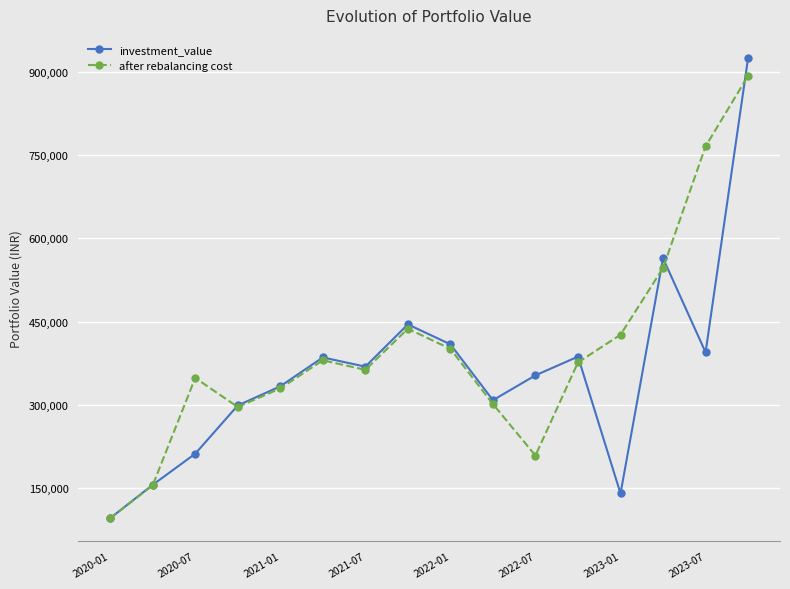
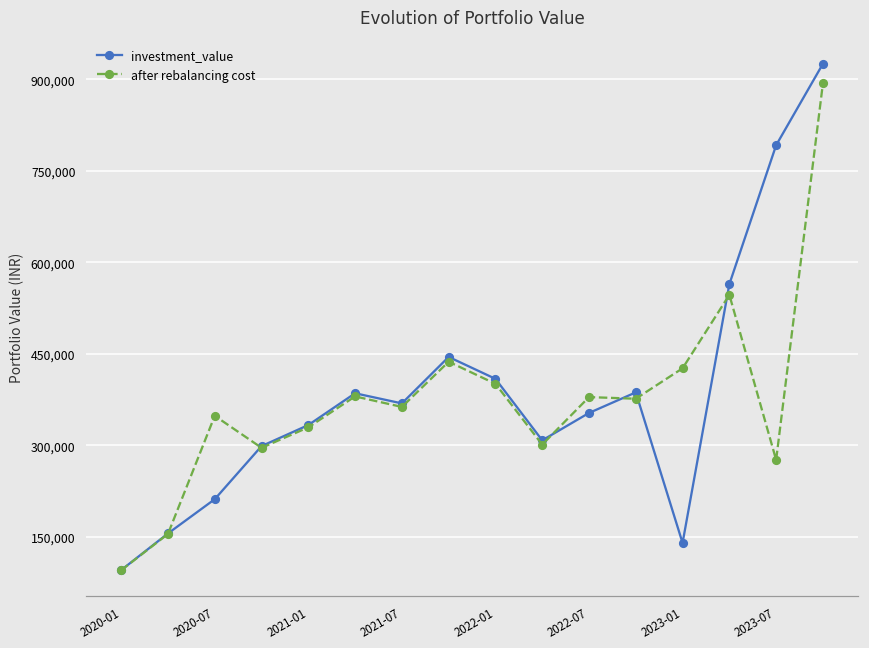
  {
    "investment_value": {
      "2020-07": "210,000",
      "2021-07": "370,000",
      "2022-01": "410,000",
      "2022-07": "350,000",
      "2023-01": "140,000",
-     "2023-07": "390,000"
+     "2023-07": "790,000"
    },
    "after rebalancing cost": {
      "2020-07": "350,000",
      "2021-07": "360,000",
      "2022-01": "400,000",
-     "2022-07": "210,000",
+     "2022-07": "380,000",
      "2023-01": "430,000",
-     "2023-07": "770,000"
+     "2023-07": "280,000"
    }
  }
